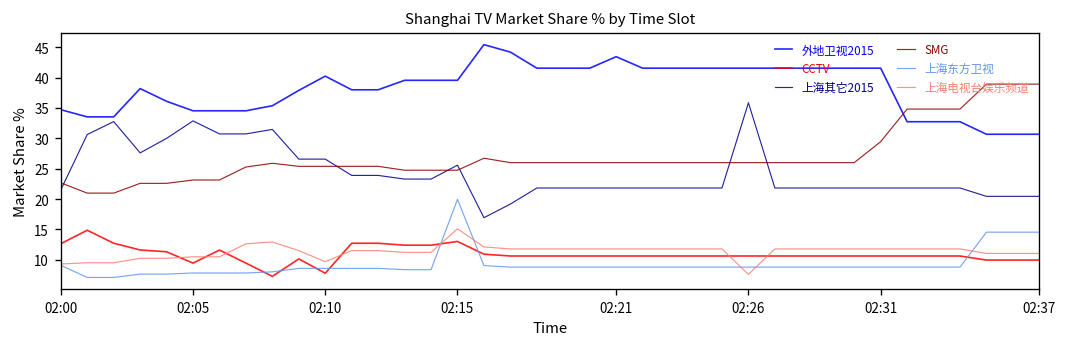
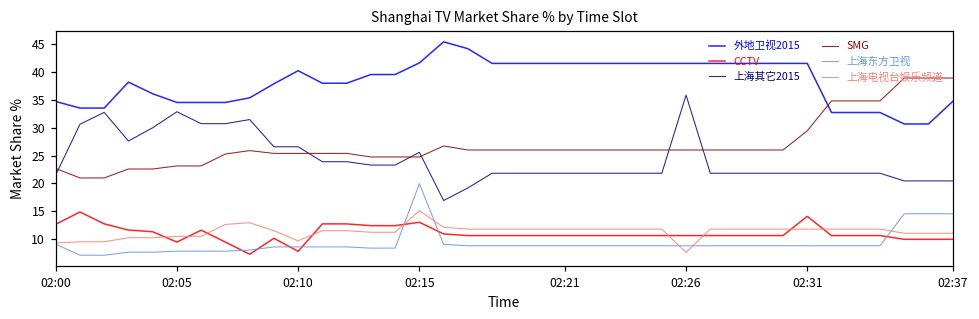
  {
    "外地卫视2015": {
      "02:00": 35,
      "02:05": 35,
      "02:10": 40,
-     "02:15": 40,
-     "02:21": 43,
+     "02:15": 42,
+     "02:21": 42,
      "02:26": 42,
      "02:31": 42,
-     "02:37": 31
+     "02:37": 35
    },
    "CCTV": {
      "02:00": 13,
      "02:05": 9,
      "02:10": 8,
      "02:15": 13,
      "02:21": 11,
      "02:26": 11,
-     "02:31": 11,
+     "02:31": 14,
      "02:37": 10
    },
    "上海其它2015": {
      "02:00": 22,
      "02:05": 33,
      "02:10": 27,
      "02:15": 26,
      "02:21": 22,
      "02:26": 36,
      "02:31": 22,
      "02:37": 20
    },
    "SMG": {
      "02:00": 23,
      "02:05": 23,
      "02:10": 25,
      "02:15": 25,
      "02:21": 26,
      "02:26": 26,
      "02:31": 29,
      "02:37": 39
    },
    "上海东方卫视": {
      "02:05": 8,
      "02:10": 9,
      "02:15": 20,
      "02:21": 9,
      "02:26": 9,
      "02:31": 9,
      "02:37": 15
    },
    "上海电视台娱乐频道": {
      "02:05": 11,
      "02:10": 10,
      "02:15": 15,
      "02:21": 12,
      "02:26": 8,
      "02:31": 12,
      "02:37": 11
    }
  }
